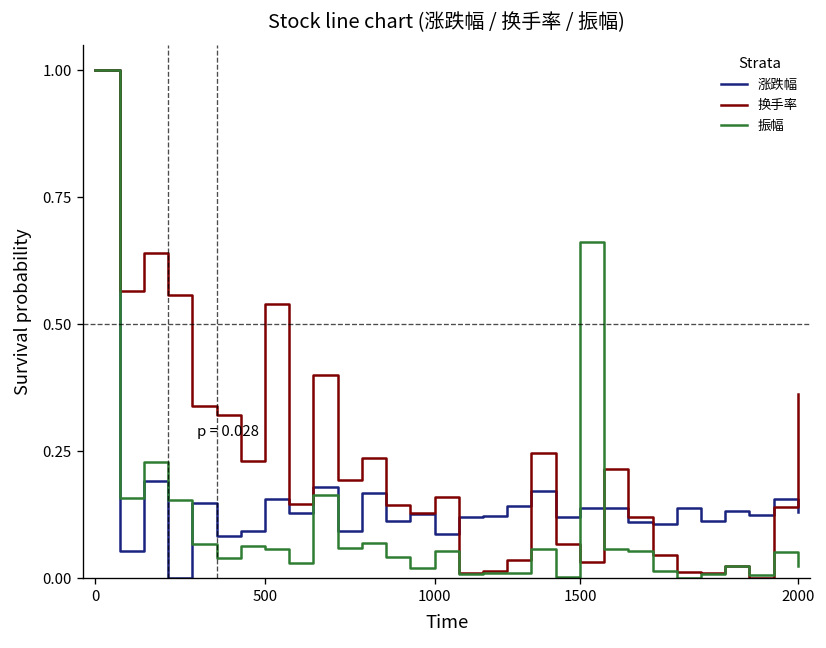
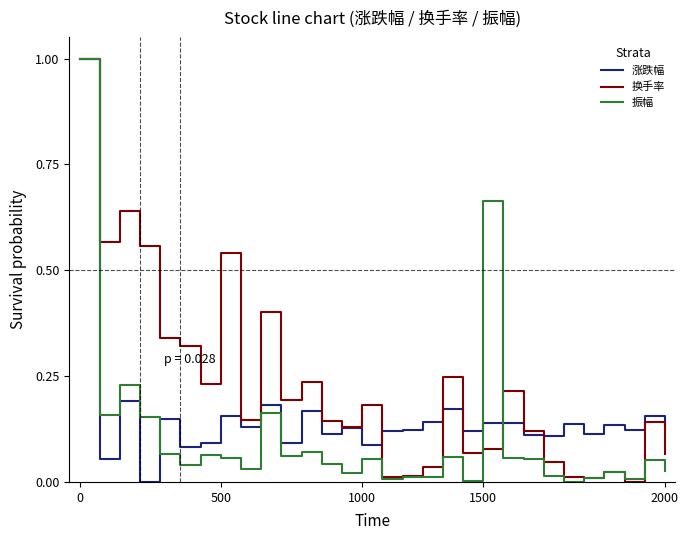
  {
    "涨跌幅": {
      "500": 0.16,
      "1000": 0.09,
      "1500": 0.14,
      "2000": 0.13
    },
    "换手率": {
      "500": 0.54,
-     "1000": 0.16,
-     "1500": 0.03,
-     "2000": 0.36
+     "1000": 0.18,
+     "1500": 0.08,
+     "2000": 0.07
    },
    "振幅": {
      "500": 0.06,
      "1000": 0.05,
      "1500": 0.66,
      "2000": 0.02
    }
  }
